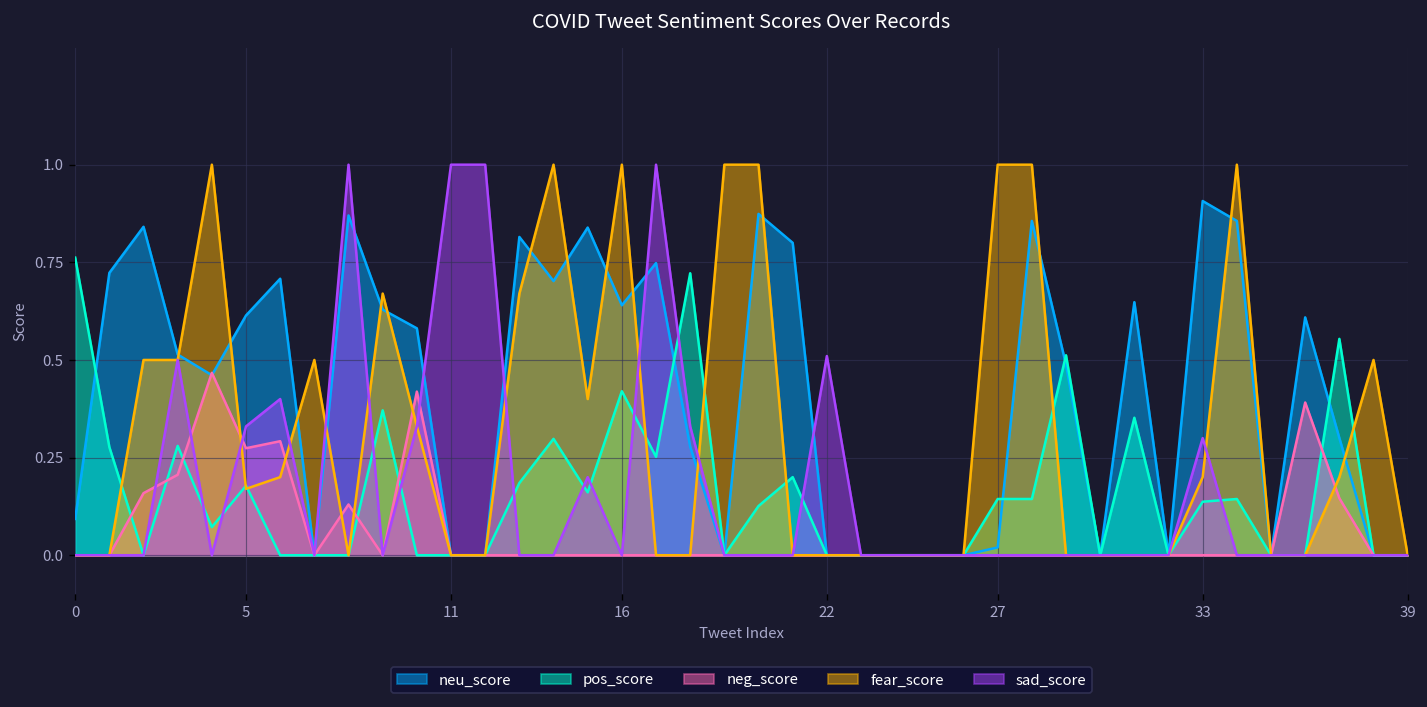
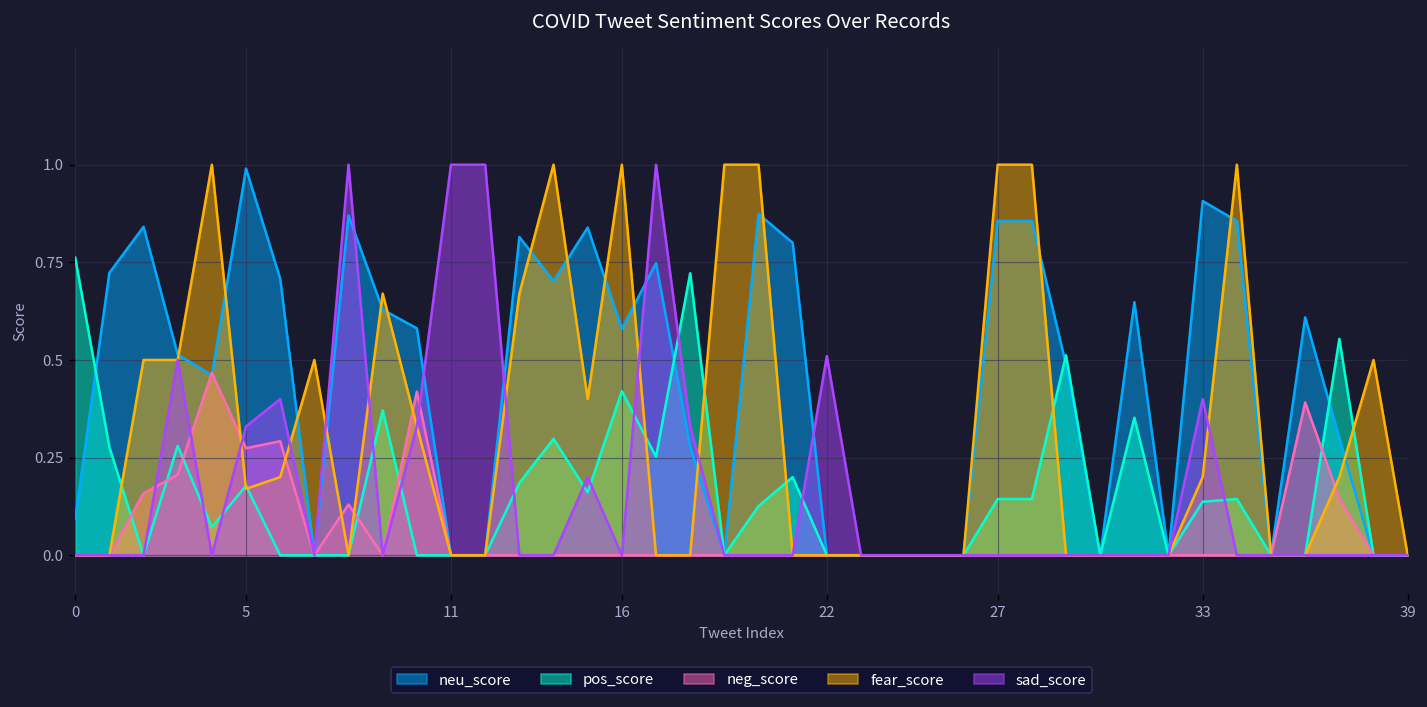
  {
    "neu_score": {
      "0": 0.09,
-     "5": 0.61,
-     "16": 0.64,
-     "27": 0.02,
+     "5": 0.99,
+     "16": 0.58,
+     "27": 0.86,
      "33": 0.91
    },
    "pos_score": {
      "0": 0.76,
      "5": 0.18,
      "16": 0.42,
      "27": 0.14,
      "33": 0.14
    },
    "neg_score": {
      "5": 0.27,
      "33": 0.00
    },
    "fear_score": {
      "5": 0.17,
      "16": 1.00,
      "27": 1.00,
      "33": 0.20
    },
    "sad_score": {
      "5": 0.33,
      "11": 1.0,
      "22": 0.51,
-     "33": 0.3
+     "33": 0.4
    }
  }
